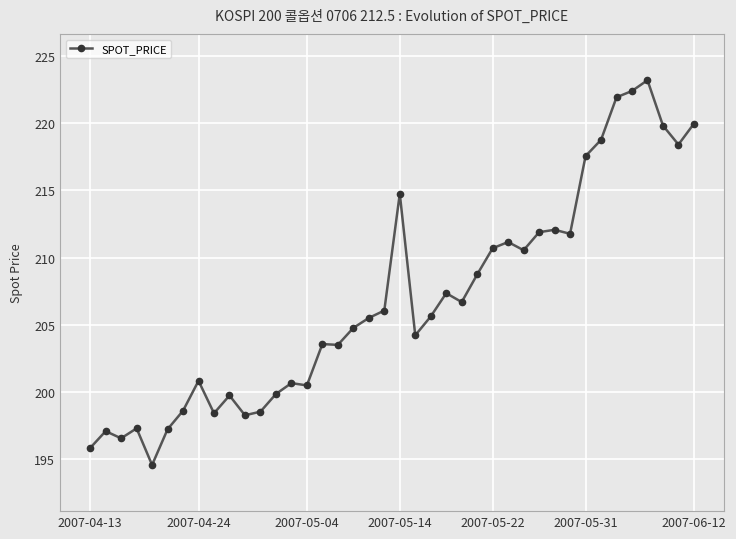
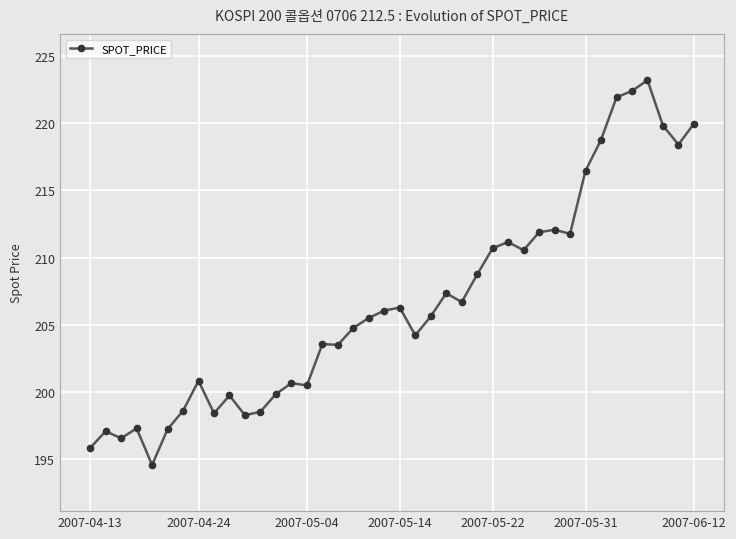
  {
    "2007-04-13": 195.9,
    "2007-04-24": 200.8,
    "2007-05-04": 200.5,
-   "2007-05-14": 214.7,
+   "2007-05-14": 206.3,
    "2007-05-22": 210.7,
-   "2007-05-31": 217.5,
+   "2007-05-31": 216.5,
    "2007-06-12": 219.9
  }
